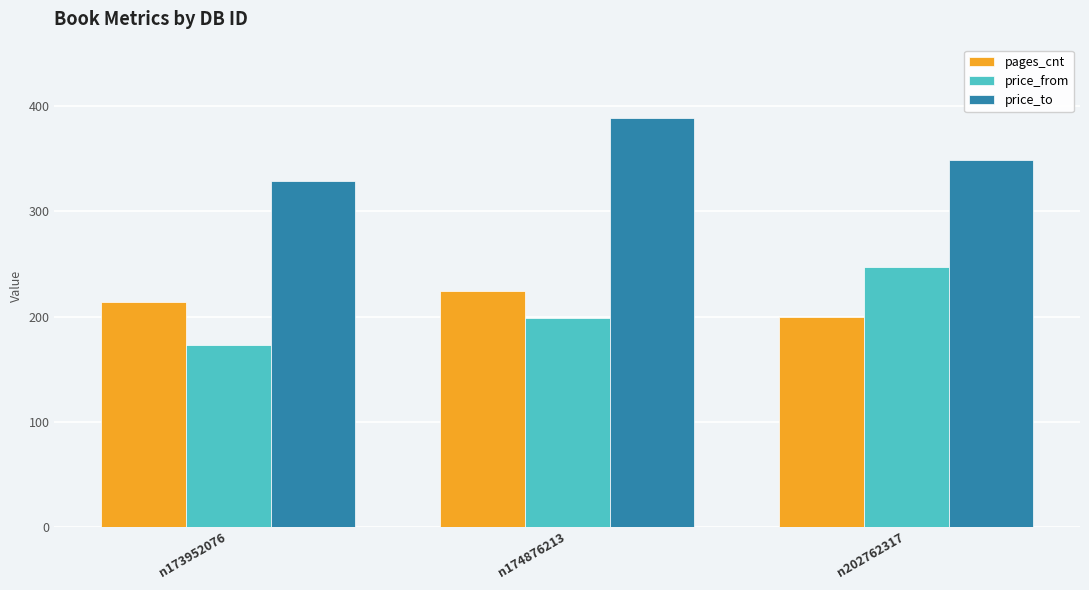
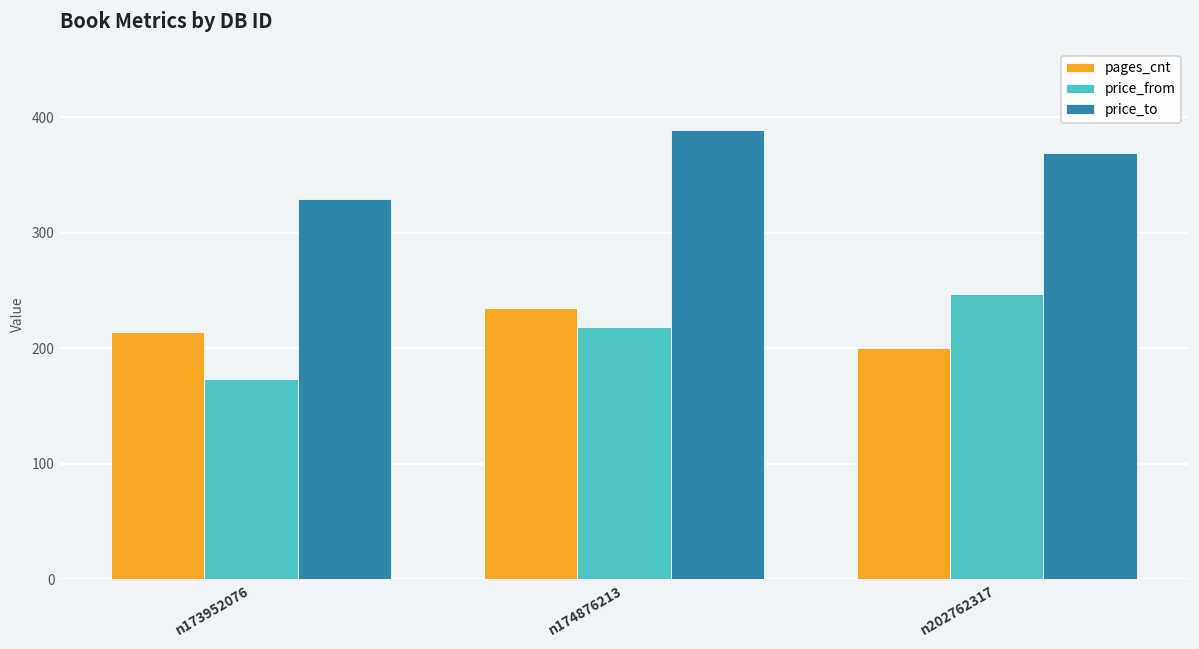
  {
    "pages_cnt": {
      "n173952076": 214,
-     "n174876213": 224,
+     "n174876213": 235,
      "n202762317": 200
    },
    "price_from": {
      "n173952076": 173,
-     "n174876213": 199,
+     "n174876213": 218,
      "n202762317": 247
    },
    "price_to": {
      "n173952076": 329,
      "n174876213": 389,
-     "n202762317": 349
+     "n202762317": 369
    }
  }
